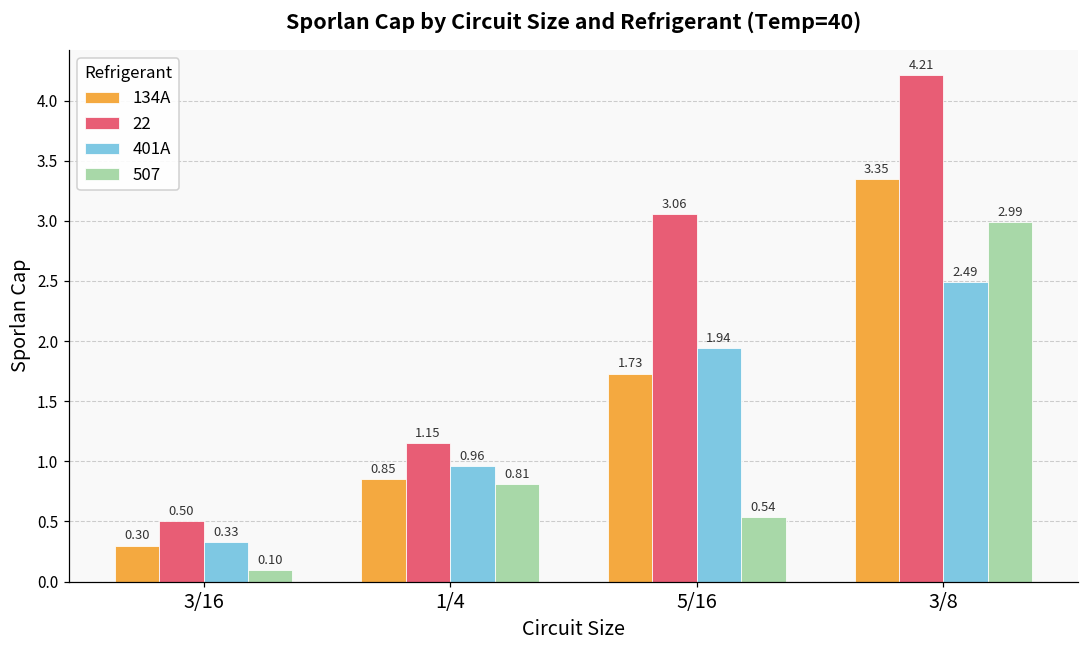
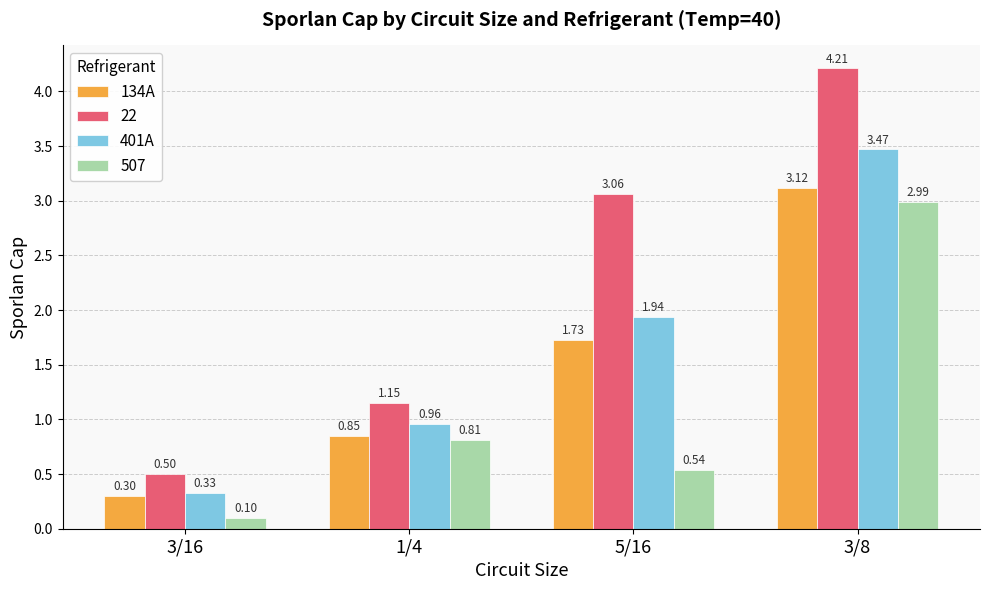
  {
    "134A": {
      "3/16": 0.30,
      "1/4": 0.85,
      "5/16": 1.73,
-     "3/8": 3.35
+     "3/8": 3.12
    },
    "22": {
      "3/16": 0.50,
      "1/4": 1.15,
      "5/16": 3.06,
      "3/8": 4.21
    },
    "401A": {
      "3/16": 0.33,
      "1/4": 0.96,
      "5/16": 1.94,
-     "3/8": 2.49
+     "3/8": 3.47
    },
    "507": {
      "3/16": 0.10,
      "1/4": 0.81,
      "5/16": 0.54,
      "3/8": 2.99
    }
  }
